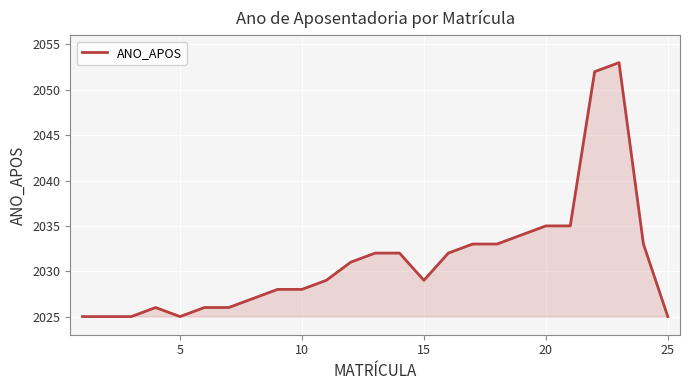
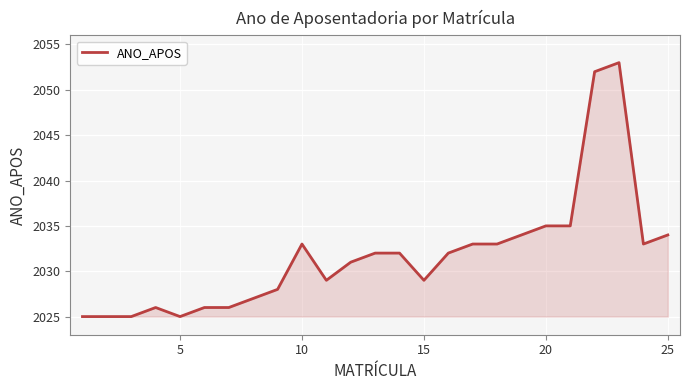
  {
    "5": 2025,
-   "10": 2028,
+   "10": 2033,
    "15": 2029,
    "20": 2035,
-   "25": 2025
+   "25": 2034
  }
